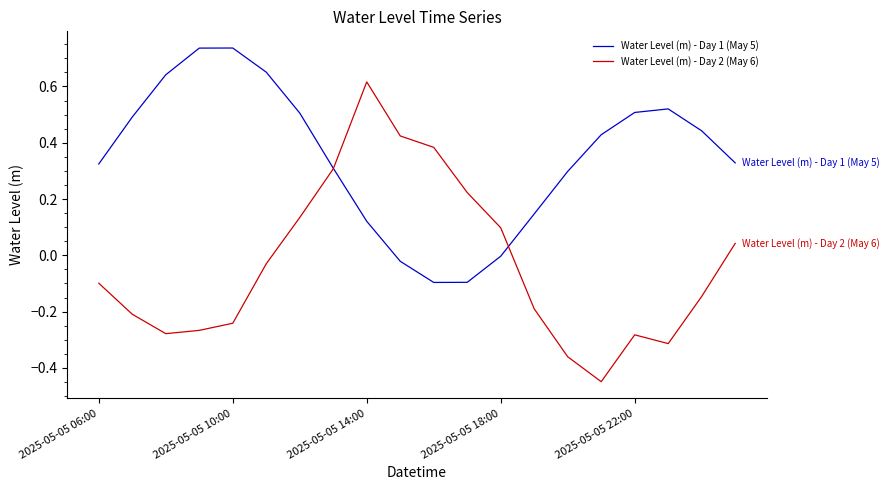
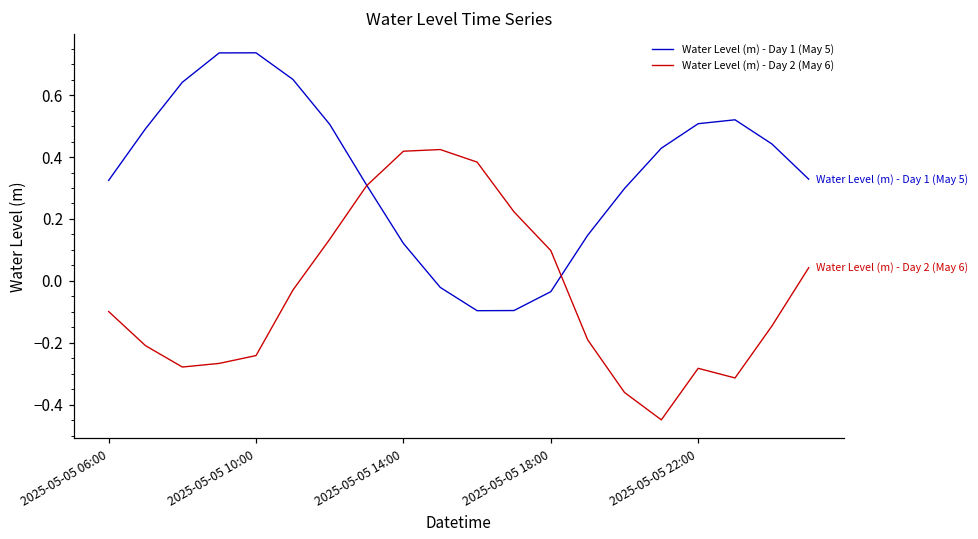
  {
    "Water Level (m) - Day 1 (May 5)": {
      "2025-05-05 06:00": 0.32,
      "2025-05-05 10:00": 0.74,
      "2025-05-05 14:00": 0.12,
-     "2025-05-05 18:00": 0.00,
+     "2025-05-05 18:00": -0.03,
      "2025-05-05 22:00": 0.51
    },
    "Water Level (m) - Day 2 (May 6)": {
      "2025-05-05 06:00": -0.10,
      "2025-05-05 10:00": -0.24,
-     "2025-05-05 14:00": 0.62,
+     "2025-05-05 14:00": 0.42,
      "2025-05-05 18:00": 0.10,
      "2025-05-05 22:00": -0.28
    }
  }
